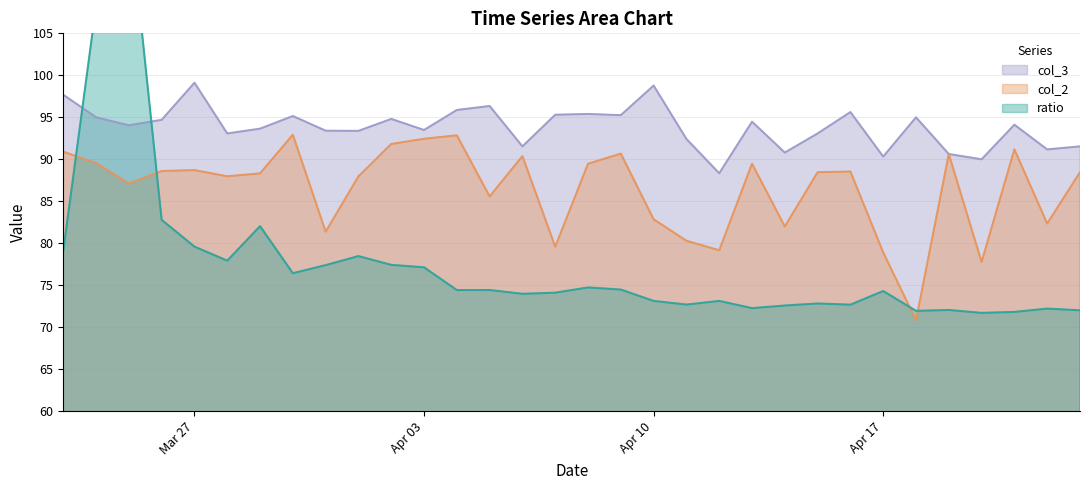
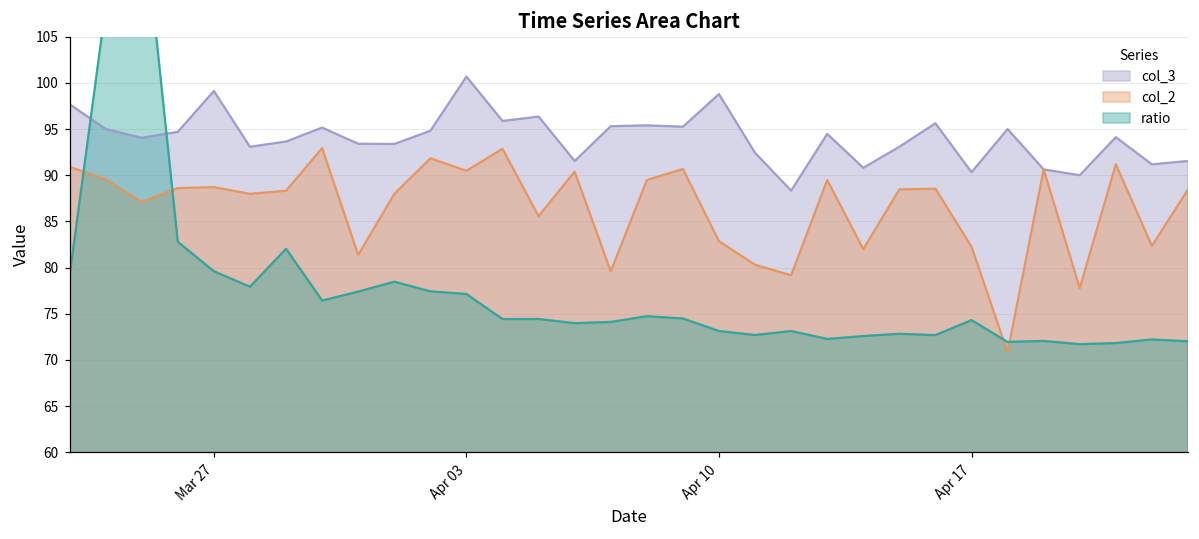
  {
    "col_3": {
      "Mar 27": 99,
-     "Apr 03": 93,
+     "Apr 03": 101,
      "Apr 10": 99,
      "Apr 17": 90
    },
    "col_2": {
      "Mar 27": 89,
-     "Apr 03": 92,
+     "Apr 03": 90,
      "Apr 10": 83,
-     "Apr 17": 79
+     "Apr 17": 82
    },
    "ratio": {
      "Mar 27": 80,
      "Apr 03": 77,
      "Apr 10": 73,
      "Apr 17": 74
    }
  }
